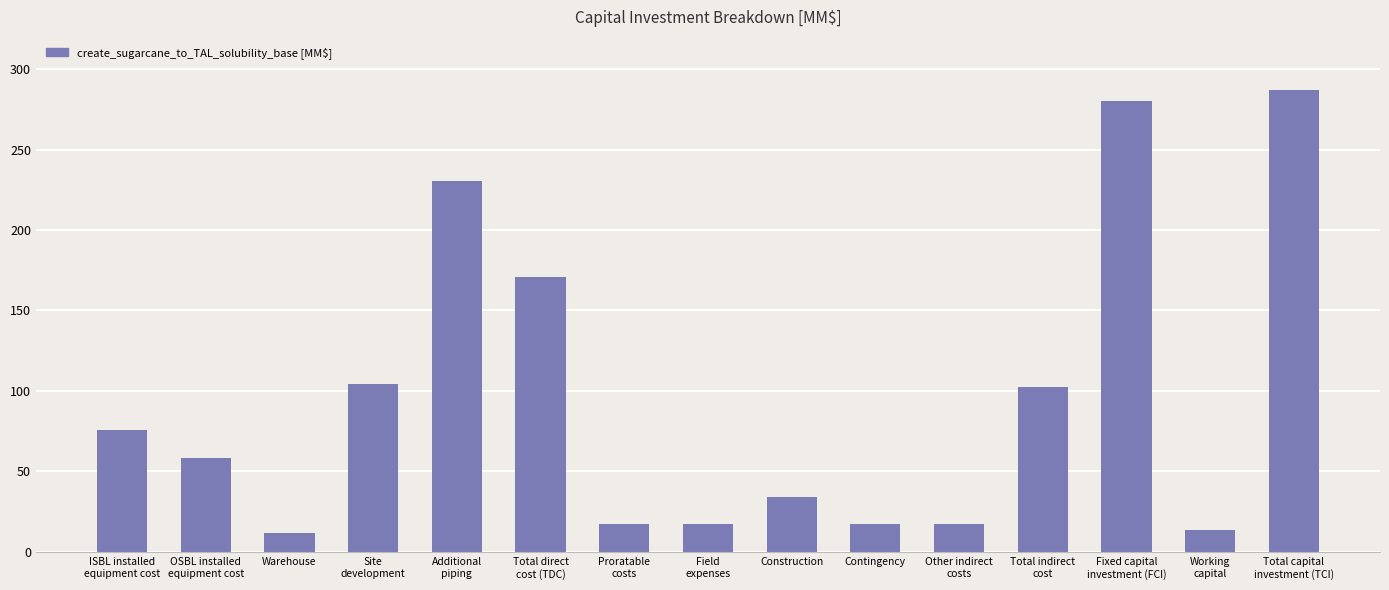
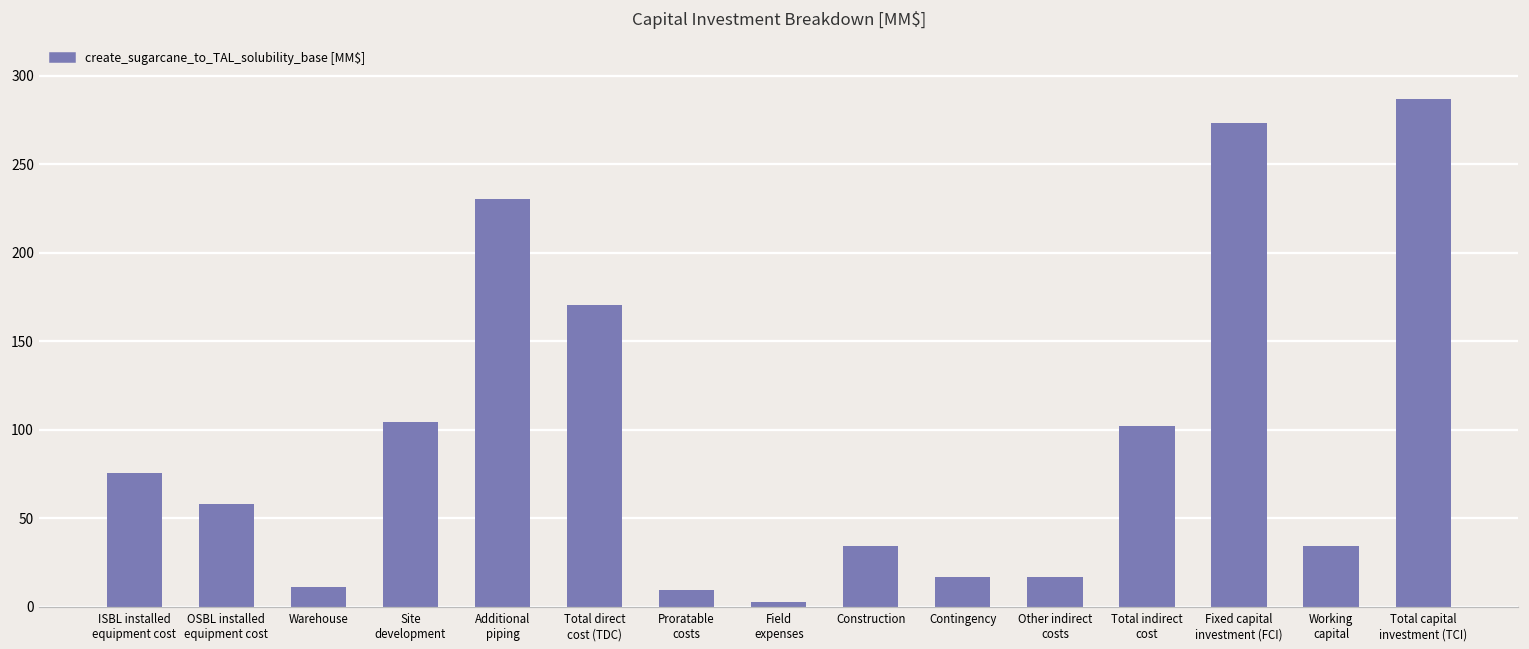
  {
    "ISBL installed equipment cost": 76,
    "OSBL installed equipment cost": 58,
    "Warehouse": 11,
    "Site development": 104,
    "Additional piping": 231,
    "Total direct cost (TDC)": 171,
-   "Proratable costs": 17,
-   "Field expenses": 17,
+   "Proratable costs": 9,
+   "Field expenses": 3,
    "Construction": 34,
    "Contingency": 17,
    "Other indirect costs": 17,
    "Total indirect cost": 102,
-   "Fixed capital investment (FCI)": 280,
-   "Working capital": 14,
+   "Fixed capital investment (FCI)": 273,
+   "Working capital": 35,
    "Total capital investment (TCI)": 287
  }
